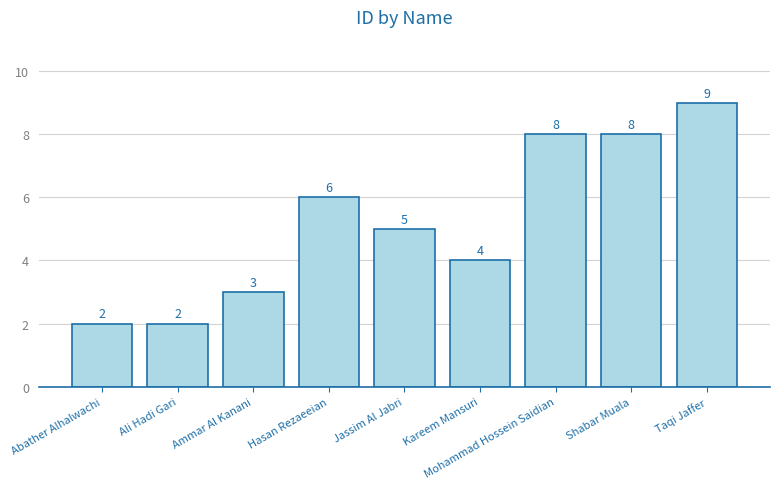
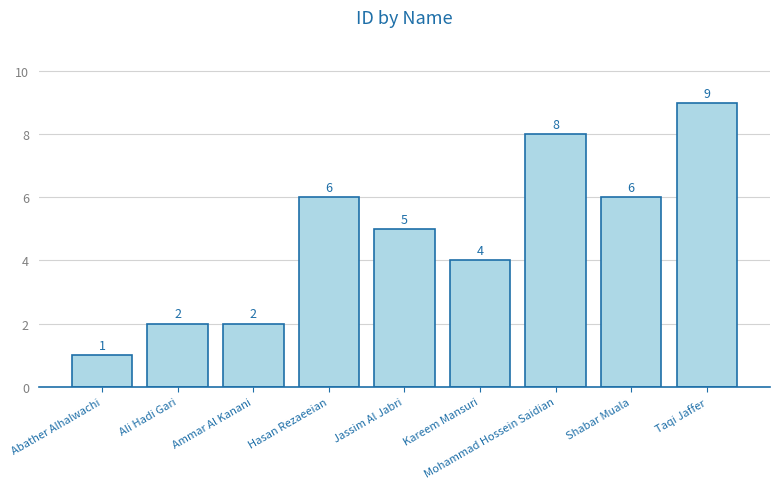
  {
-   "Abather Alhalwachi": 2,
+   "Abather Alhalwachi": 1,
    "Ali Hadi Gari": 2,
-   "Ammar Al Kanani": 3,
+   "Ammar Al Kanani": 2,
    "Hasan Rezaeeian": 6,
    "Jassim Al Jabri": 5,
    "Kareem Mansuri": 4,
    "Mohammad Hossein Saidian": 8,
-   "Shabar Muala": 8,
+   "Shabar Muala": 6,
    "Taqi Jaffer": 9
  }
